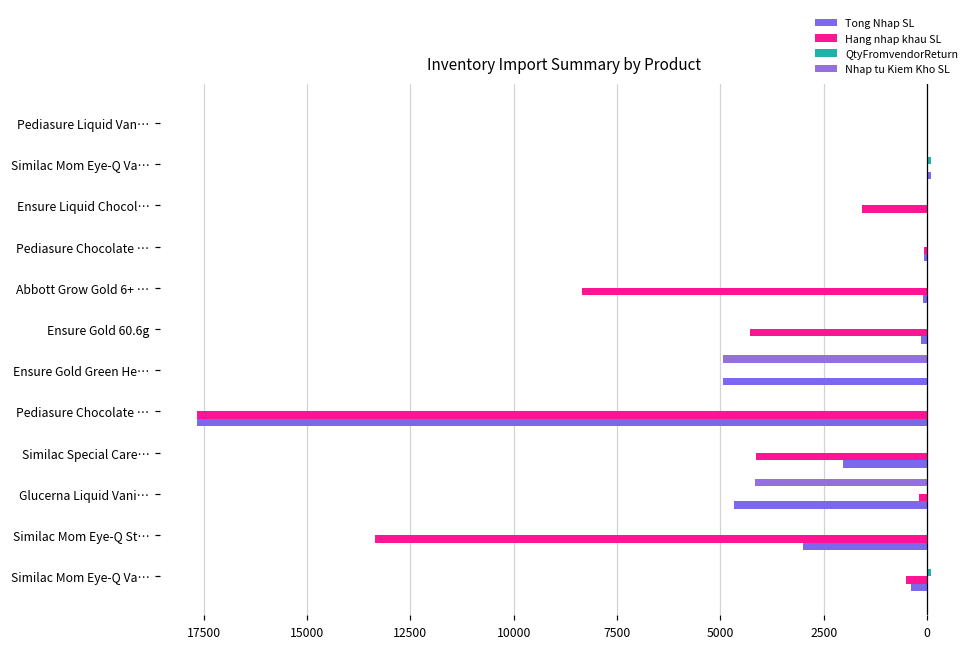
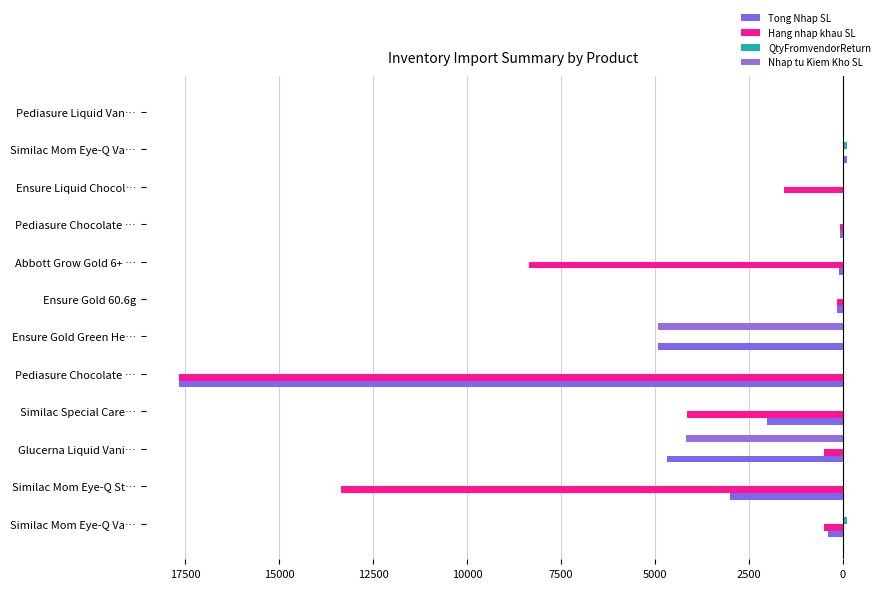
  {
    "Hang nhap khau SL": {
      "Pediasure Liquid Van…": 0,
      "Ensure Liquid Chocol…": 1600,
      "Abbott Grow Gold 6+ …": 8400,
-     "Ensure Gold 60.6g": 4300,
+     "Ensure Gold 60.6g": 200,
      "Ensure Gold Green He…": 0,
      "Similac Special Care…": 4100,
-     "Glucerna Liquid Vani…": 200,
+     "Glucerna Liquid Vani…": 500,
      "Similac Mom Eye-Q St…": 13400
    },
    "QtyFromvendorReturn": {
      "Ensure Liquid Chocol…": 0,
      "Abbott Grow Gold 6+ …": 0,
      "Ensure Gold 60.6g": 0,
      "Ensure Gold Green He…": 0,
      "Similac Special Care…": 0,
      "Glucerna Liquid Vani…": 0,
      "Similac Mom Eye-Q St…": 0
    }
  }
